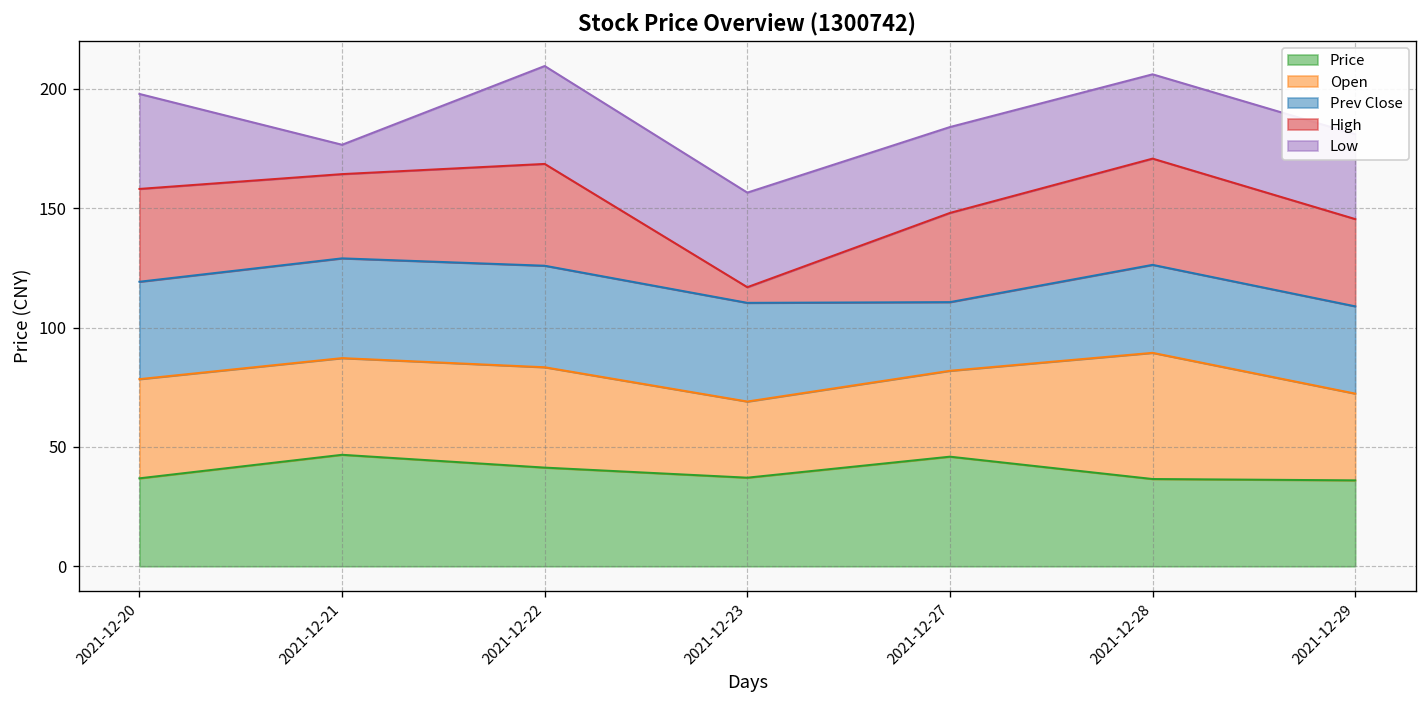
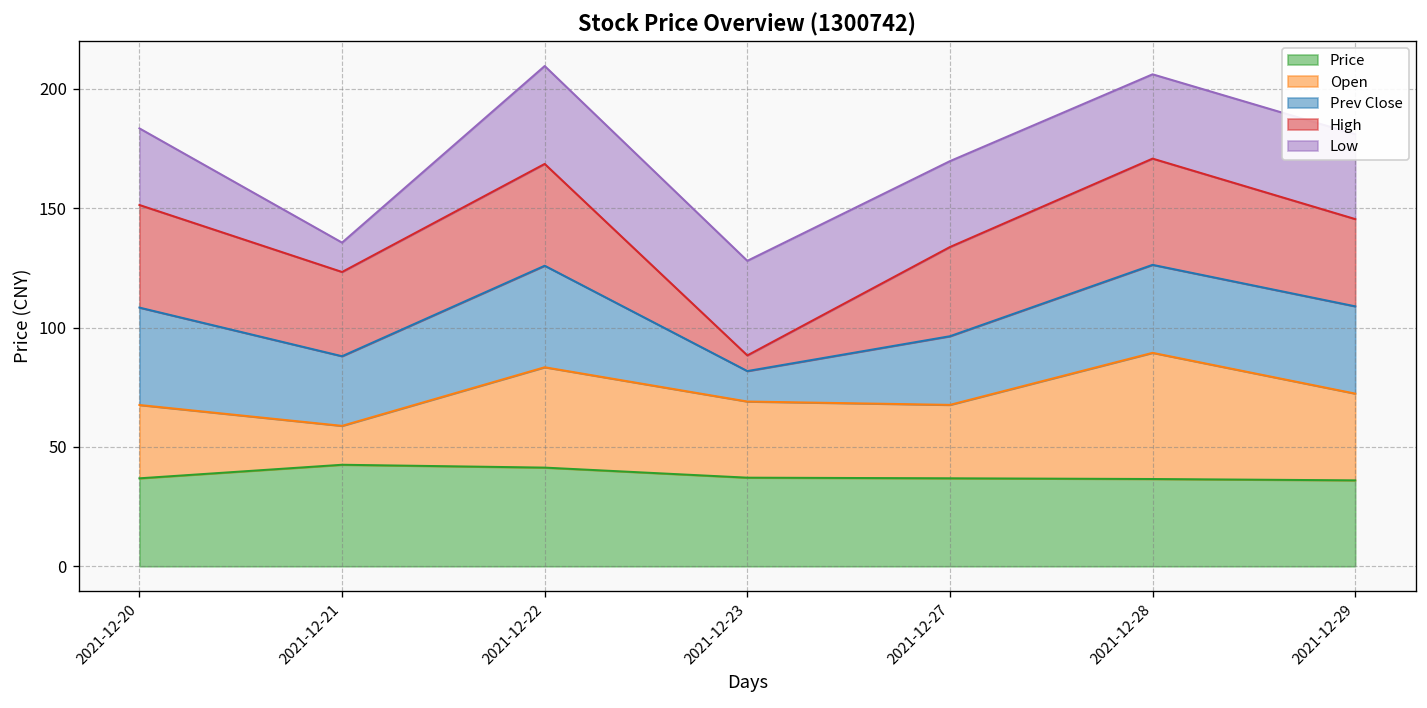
  {
    "Price": {
      "2021-12-20": 37,
-     "2021-12-21": 47,
+     "2021-12-21": 43,
      "2021-12-22": 41,
      "2021-12-23": 37,
-     "2021-12-27": 46,
+     "2021-12-27": 37,
      "2021-12-28": 37,
      "2021-12-29": 36
    },
    "Open": {
-     "2021-12-20": 42,
-     "2021-12-21": 41,
+     "2021-12-20": 31,
+     "2021-12-21": 16,
      "2021-12-22": 42,
      "2021-12-23": 32,
-     "2021-12-27": 36,
+     "2021-12-27": 31,
      "2021-12-28": 53,
      "2021-12-29": 36
    },
    "Prev Close": {
      "2021-12-20": 41,
-     "2021-12-21": 42,
+     "2021-12-21": 29,
      "2021-12-22": 43,
-     "2021-12-23": 41,
+     "2021-12-23": 13,
      "2021-12-27": 29,
      "2021-12-28": 37,
      "2021-12-29": 37
    },
    "High": {
-     "2021-12-20": 39,
+     "2021-12-20": 43,
      "2021-12-21": 35,
      "2021-12-22": 43,
      "2021-12-23": 7,
      "2021-12-27": 37,
      "2021-12-28": 45,
      "2021-12-29": 37
    },
    "Low": {
-     "2021-12-20": 40,
+     "2021-12-20": 32,
      "2021-12-21": 12,
      "2021-12-22": 41,
      "2021-12-23": 40,
      "2021-12-27": 36,
      "2021-12-28": 35
    }
  }
